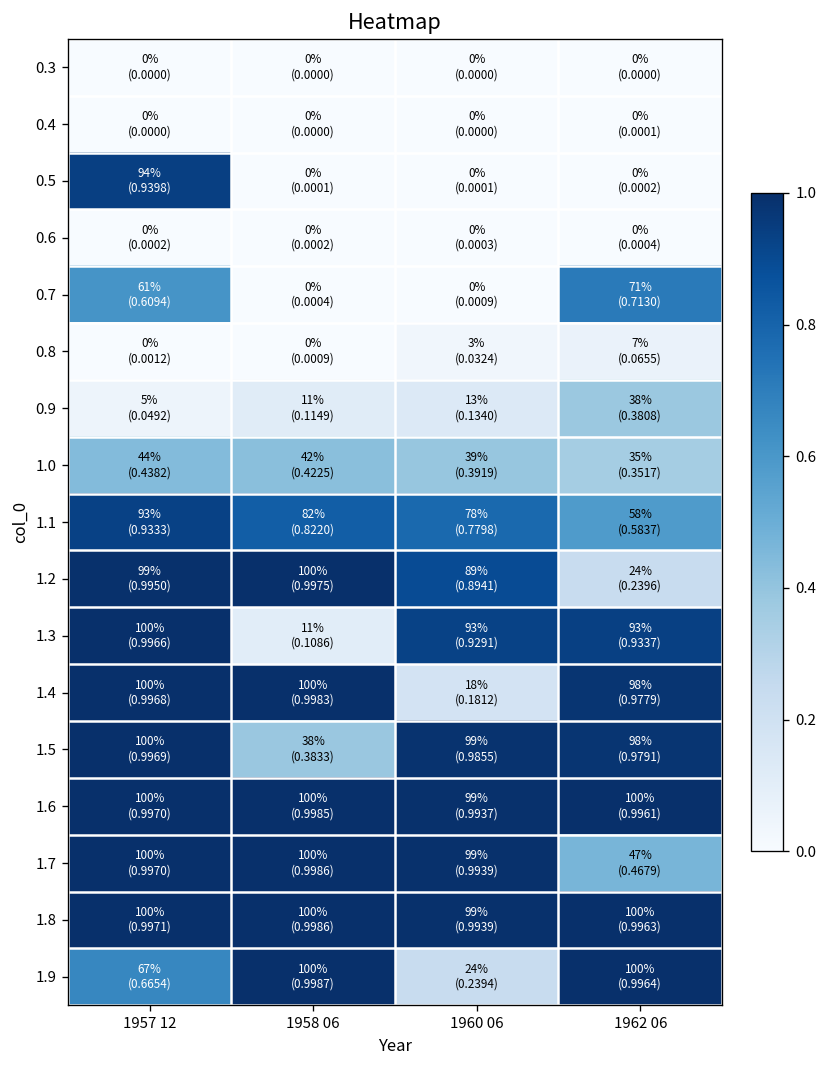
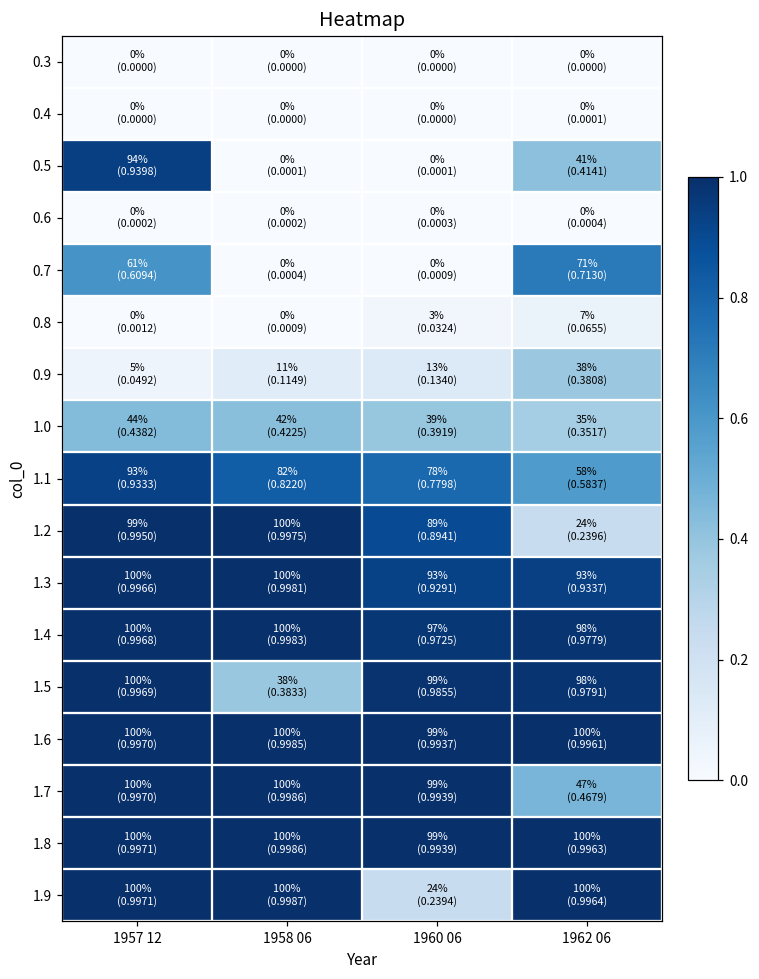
  {
    "0.5": {
-     "1962 06": "0% (0.0002)"
+     "1962 06": "41% (0.4141)"
    },
    "1.3": {
-     "1958 06": "11% (0.1086)"
+     "1958 06": "100% (0.9981)"
    },
    "1.4": {
-     "1960 06": "18% (0.1812)"
+     "1960 06": "97% (0.9725)"
    },
    "1.9": {
-     "1957 12": "67% (0.6654)"
+     "1957 12": "100% (0.9971)"
    }
  }
